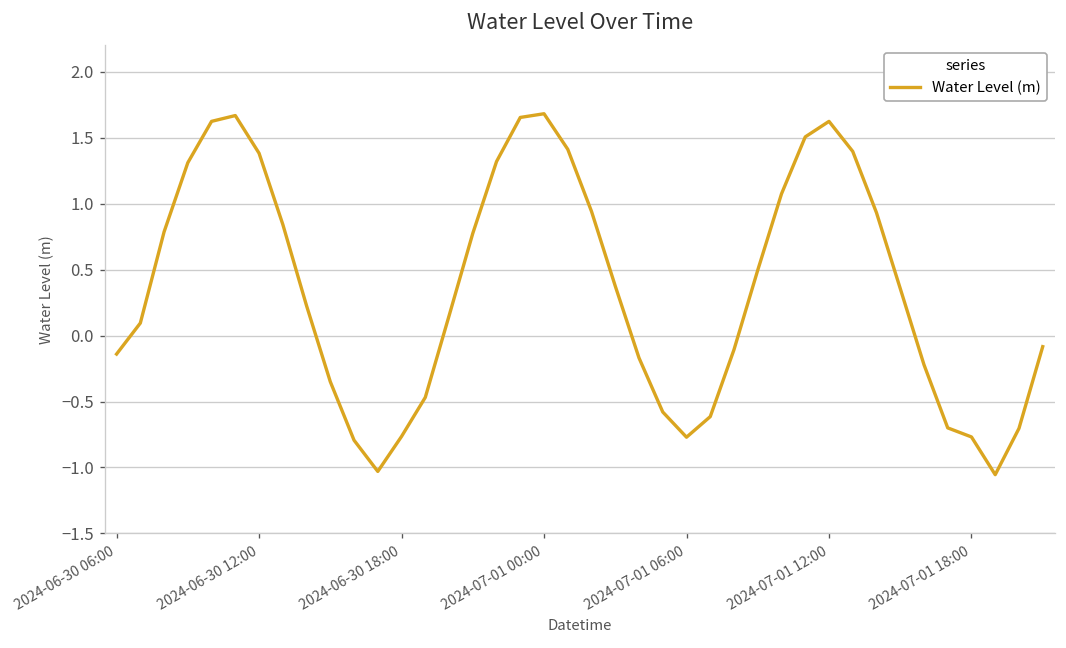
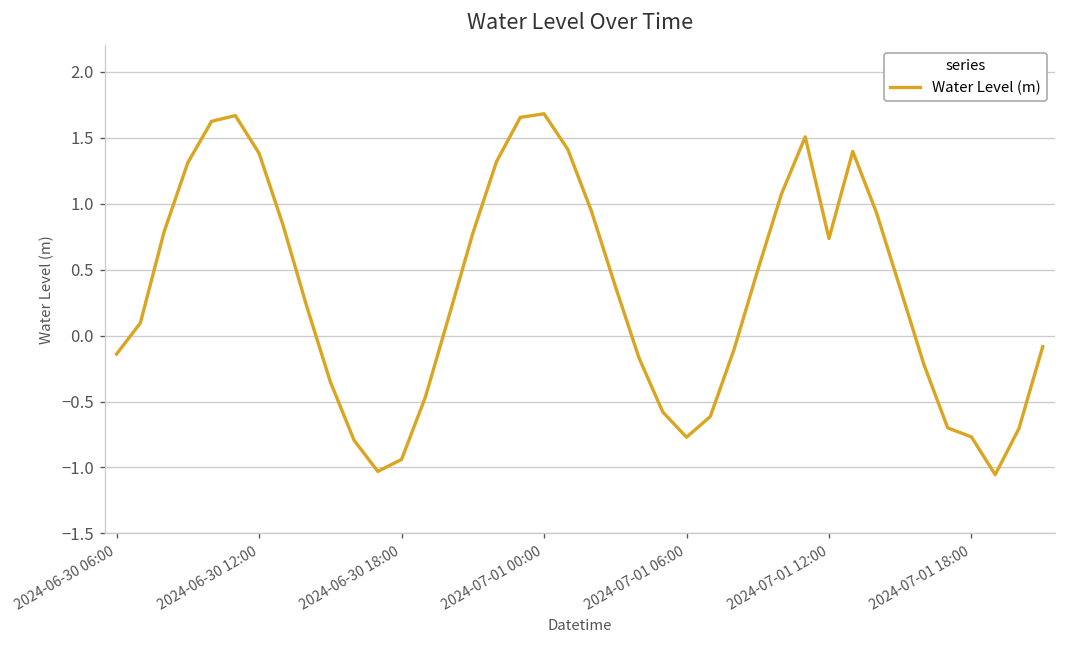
  {
    "2024-06-30 06:00": -0.14,
    "2024-06-30 12:00": 1.38,
-   "2024-06-30 18:00": -0.76,
+   "2024-06-30 18:00": -0.94,
    "2024-07-01 00:00": 1.68,
    "2024-07-01 06:00": -0.77,
-   "2024-07-01 12:00": 1.62,
+   "2024-07-01 12:00": 0.74,
    "2024-07-01 18:00": -0.77
  }
